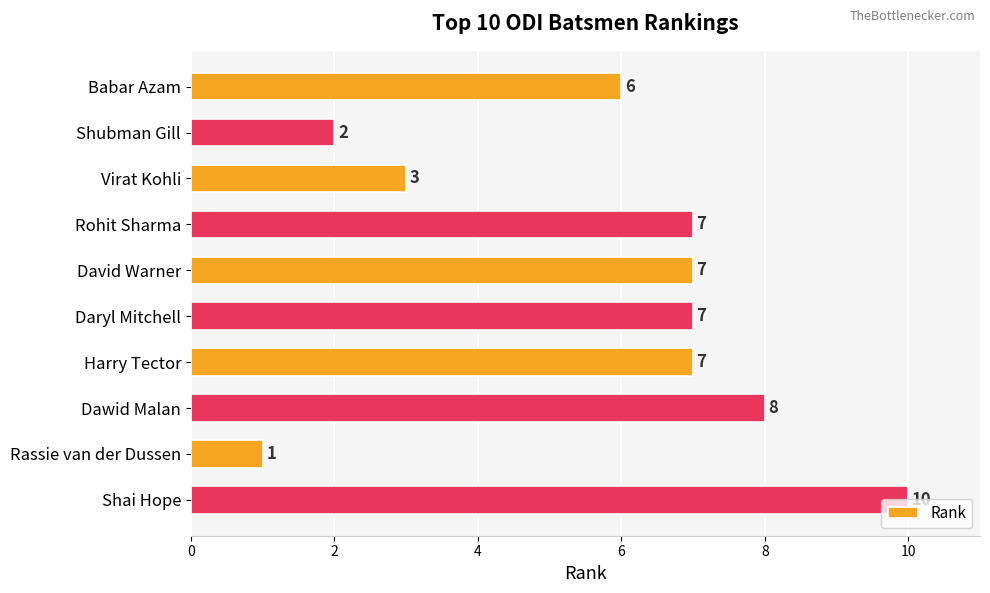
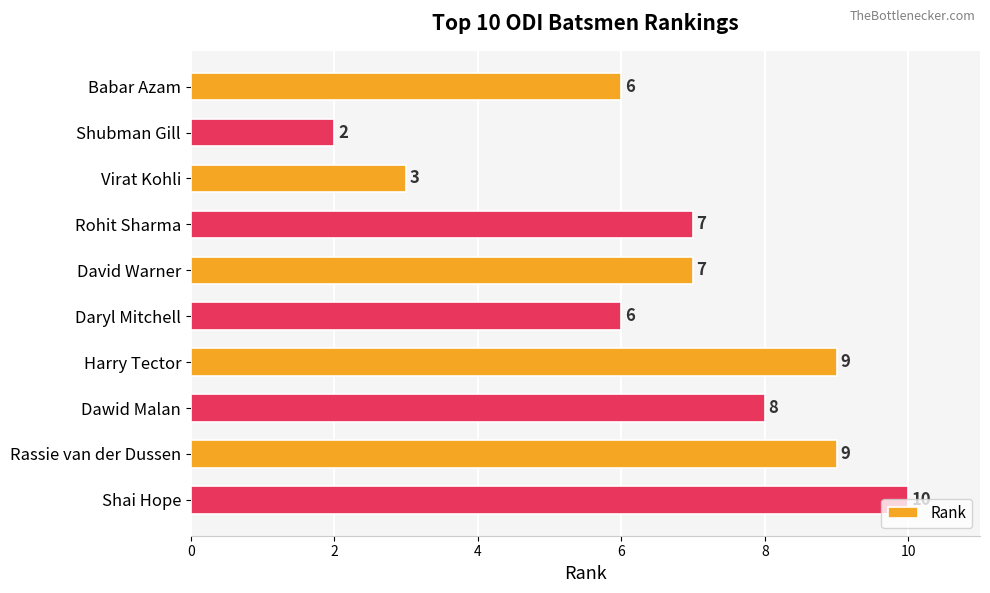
  {
    "Babar Azam": 6,
    "Shubman Gill": 2,
    "Virat Kohli": 3,
    "Rohit Sharma": 7,
    "David Warner": 7,
-   "Daryl Mitchell": 7,
-   "Harry Tector": 7,
+   "Daryl Mitchell": 6,
+   "Harry Tector": 9,
    "Dawid Malan": 8,
-   "Rassie van der Dussen": 1
+   "Rassie van der Dussen": 9
  }
